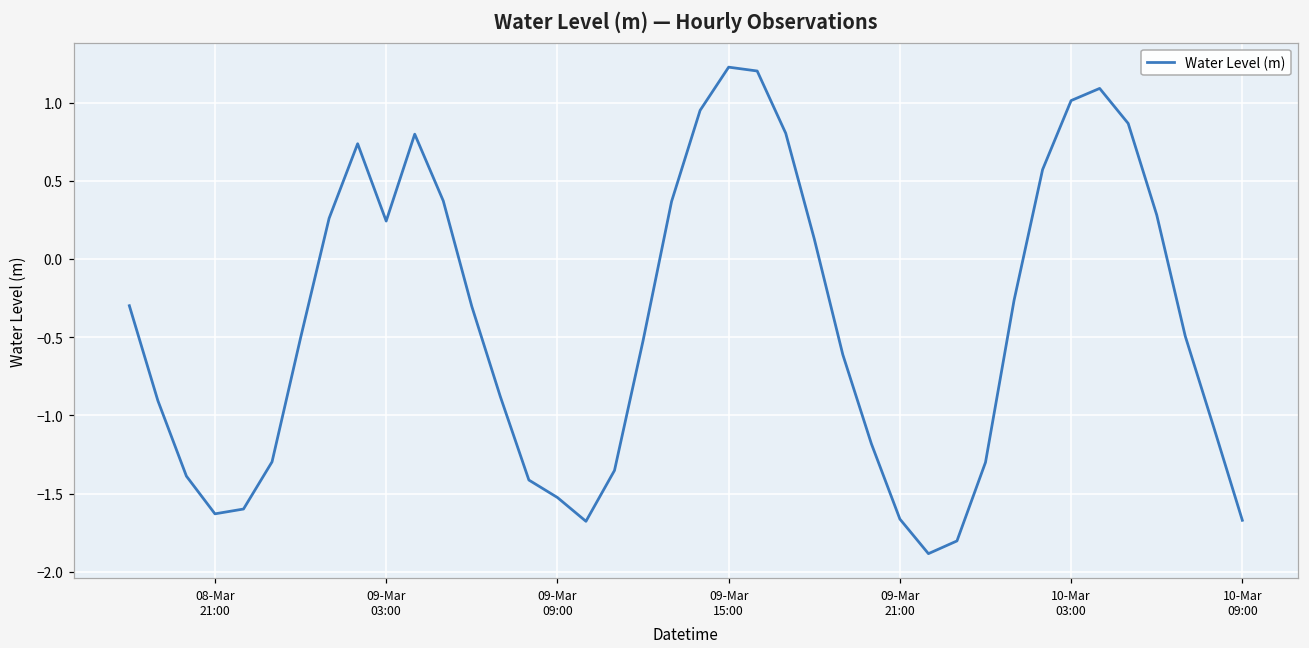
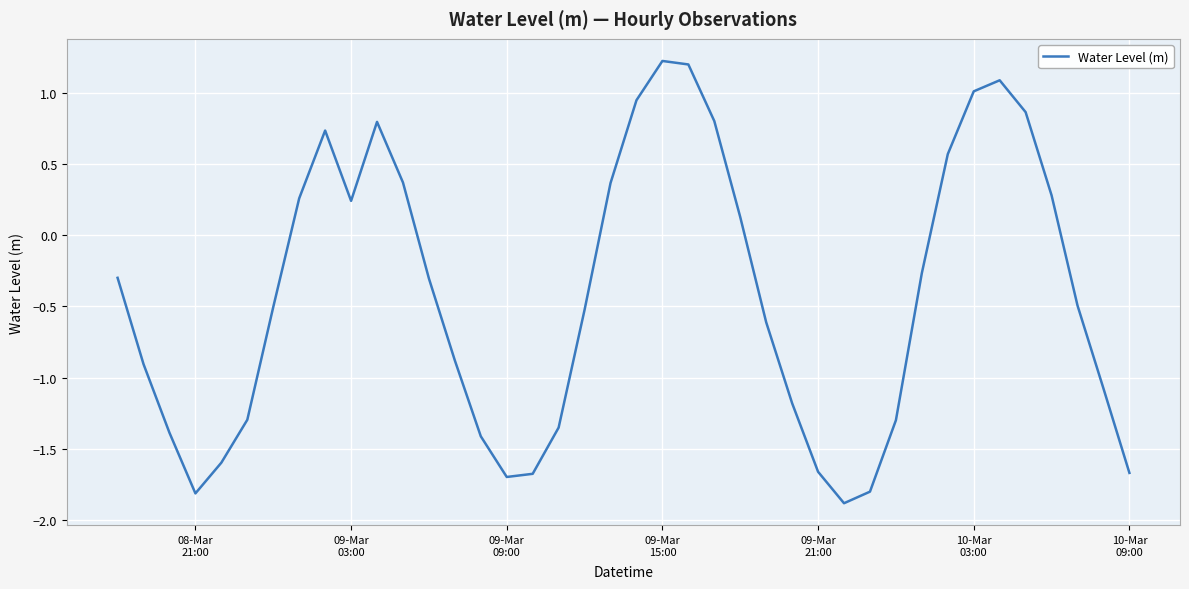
  {
-   "08-Mar 21:00": -1.63,
+   "08-Mar 21:00": -1.81,
    "09-Mar 03:00": 0.24,
-   "09-Mar 09:00": -1.53,
+   "09-Mar 09:00": -1.70,
    "09-Mar 15:00": 1.23,
    "09-Mar 21:00": -1.66,
    "10-Mar 03:00": 1.01,
    "10-Mar 09:00": -1.67
  }
